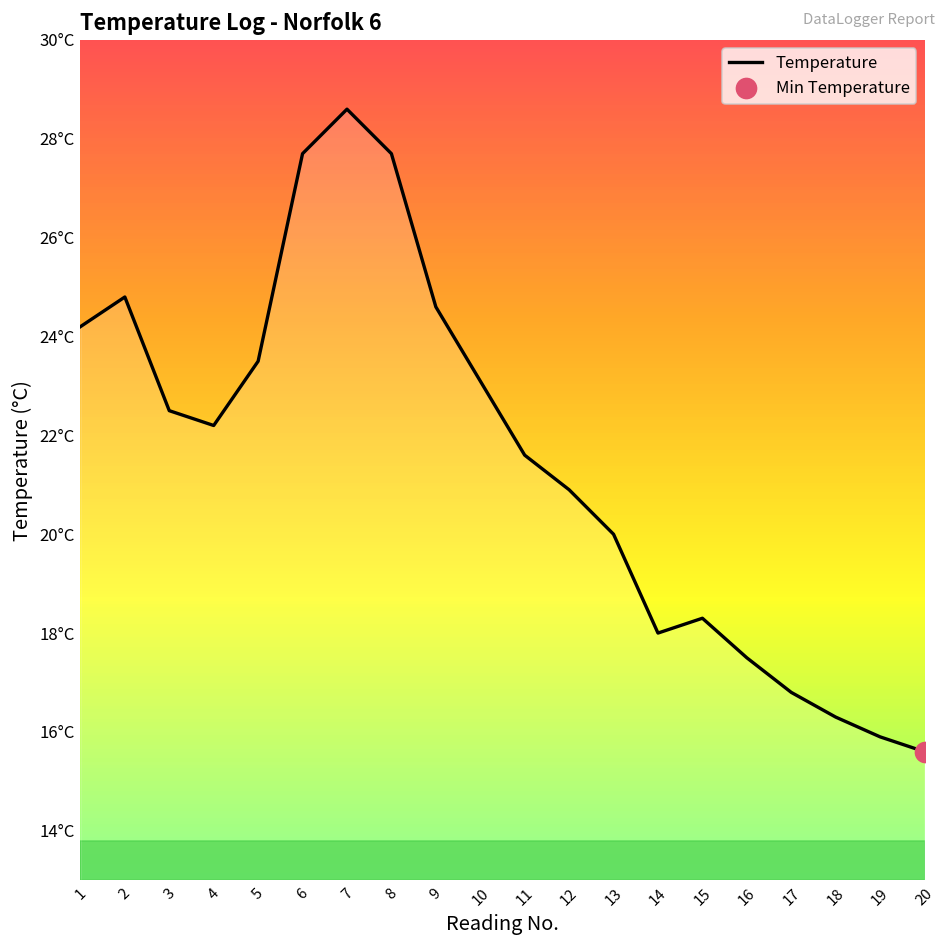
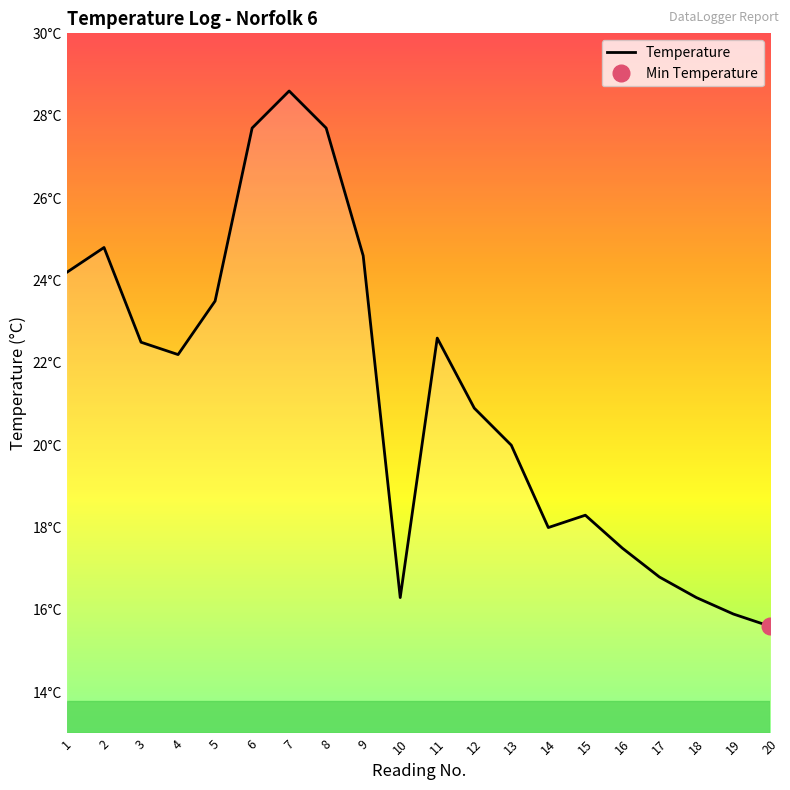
  {
    "Temperature": {
      "1": "24.2°C",
      "2": "24.8°C",
      "3": "22.5°C",
      "4": "22.2°C",
      "5": "23.5°C",
      "6": "27.7°C",
      "7": "28.6°C",
      "8": "27.7°C",
      "9": "24.6°C",
-     "10": "23.1°C",
-     "11": "21.6°C",
+     "10": "16.3°C",
+     "11": "22.6°C",
      "12": "20.9°C",
      "13": "20.0°C",
      "14": "18.0°C",
      "15": "18.3°C",
      "16": "17.5°C",
      "17": "16.8°C",
      "18": "16.3°C",
      "19": "15.9°C"
    }
  }
